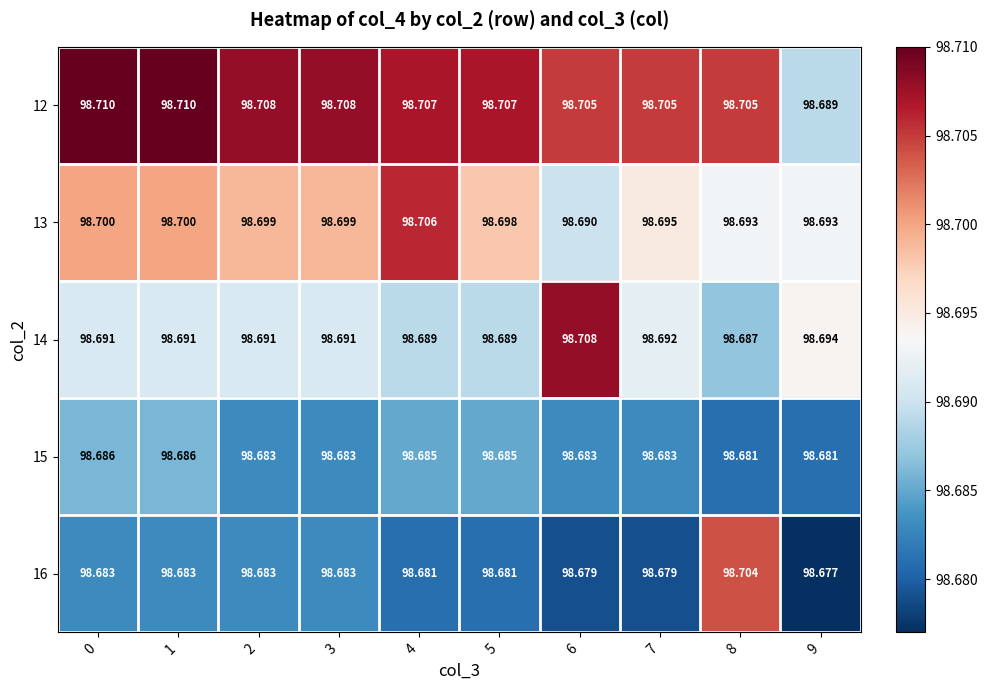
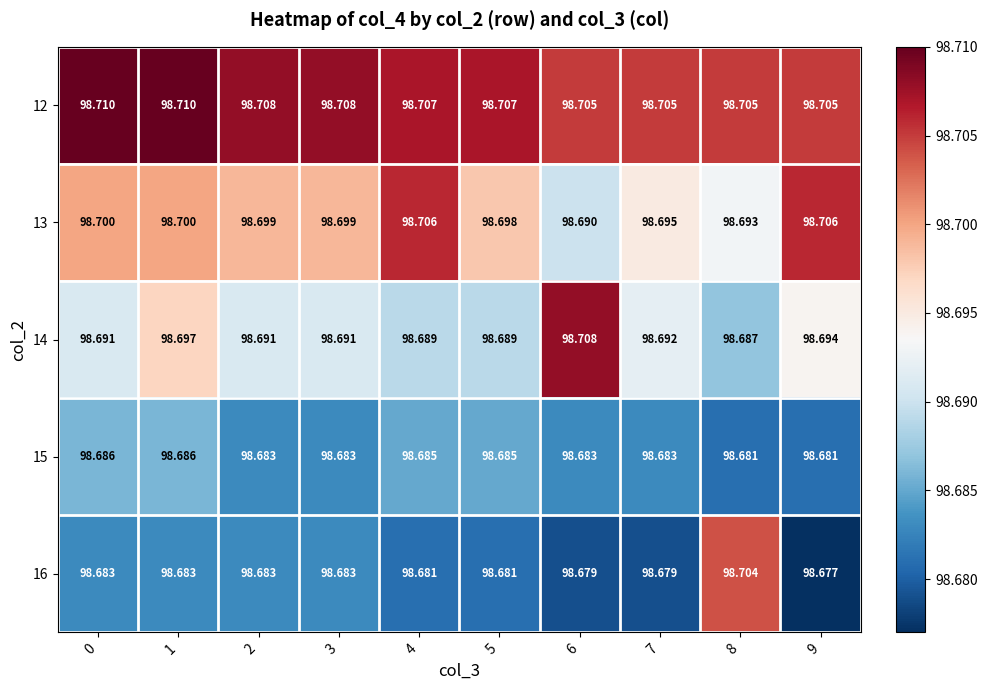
  {
    "12": {
      "0": 98.710,
      "1": 98.710,
      "2": 98.708,
      "3": 98.708,
      "4": 98.707,
      "5": 98.707,
      "6": 98.705,
      "7": 98.705,
      "8": 98.705,
-     "9": 98.689
+     "9": 98.705
    },
    "13": {
      "0": 98.700,
      "1": 98.700,
      "2": 98.699,
      "3": 98.699,
      "4": 98.706,
      "5": 98.698,
      "6": 98.690,
      "7": 98.695,
      "8": 98.693,
-     "9": 98.693
+     "9": 98.706
    },
    "14": {
      "0": 98.691,
-     "1": 98.691,
+     "1": 98.697,
      "2": 98.691,
      "3": 98.691,
      "4": 98.689,
      "5": 98.689,
      "6": 98.708,
      "7": 98.692,
      "8": 98.687,
      "9": 98.694
    },
    "15": {
      "0": 98.686,
      "1": 98.686,
      "2": 98.683,
      "3": 98.683,
      "4": 98.685,
      "5": 98.685,
      "6": 98.683,
      "7": 98.683,
      "8": 98.681,
      "9": 98.681
    },
    "16": {
      "0": 98.683,
      "1": 98.683,
      "2": 98.683,
      "3": 98.683,
      "4": 98.681,
      "5": 98.681,
      "6": 98.679,
      "7": 98.679,
      "8": 98.704,
      "9": 98.677
    }
  }
